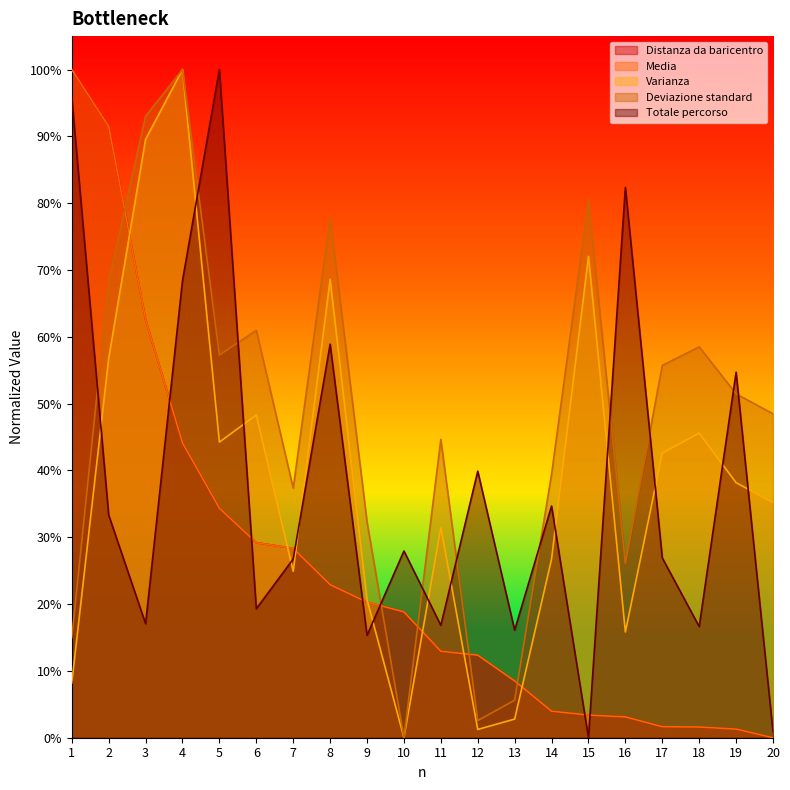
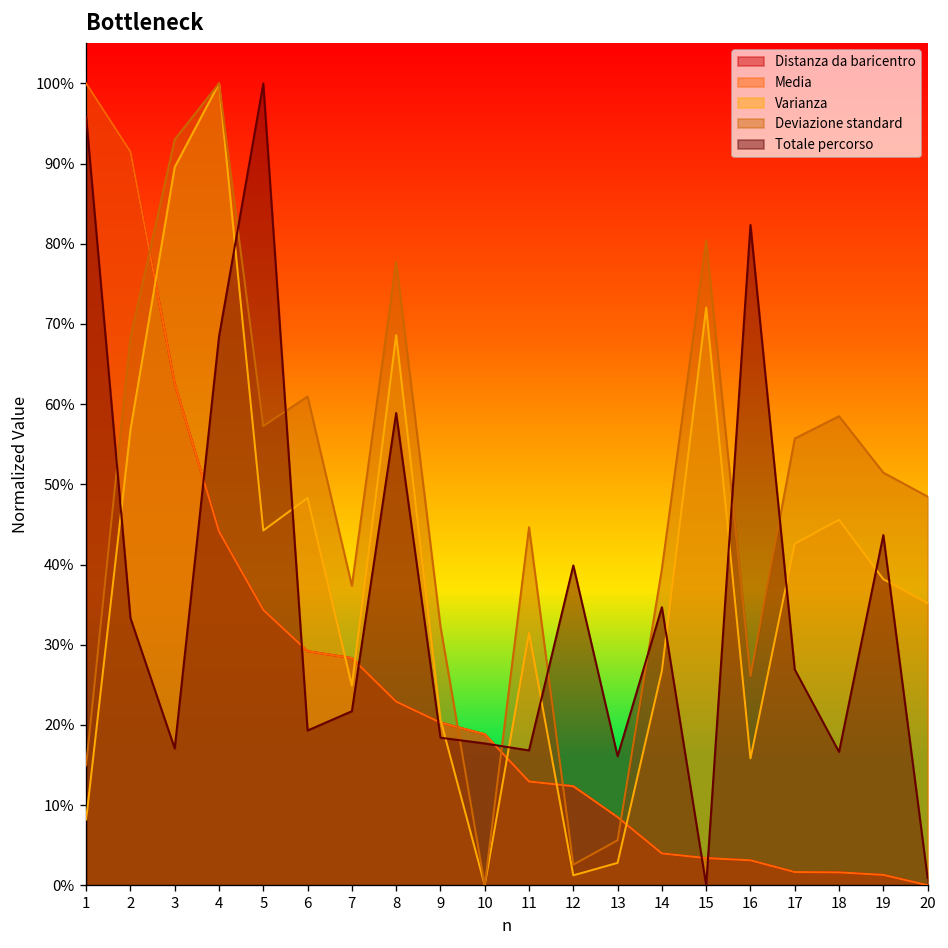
  {
    "Totale percorso": {
      "1": "96%",
      "2": "33%",
      "3": "17%",
      "4": "68%",
      "5": "100%",
      "6": "19%",
-     "7": "27%",
+     "7": "22%",
      "8": "59%",
-     "9": "15%",
-     "10": "28%",
+     "9": "18%",
+     "10": "18%",
      "11": "17%",
      "12": "40%",
      "13": "16%",
      "14": "35%",
      "15": "0%",
      "16": "82%",
      "17": "27%",
      "18": "17%",
-     "19": "55%",
+     "19": "44%",
      "20": "1%"
    }
  }
